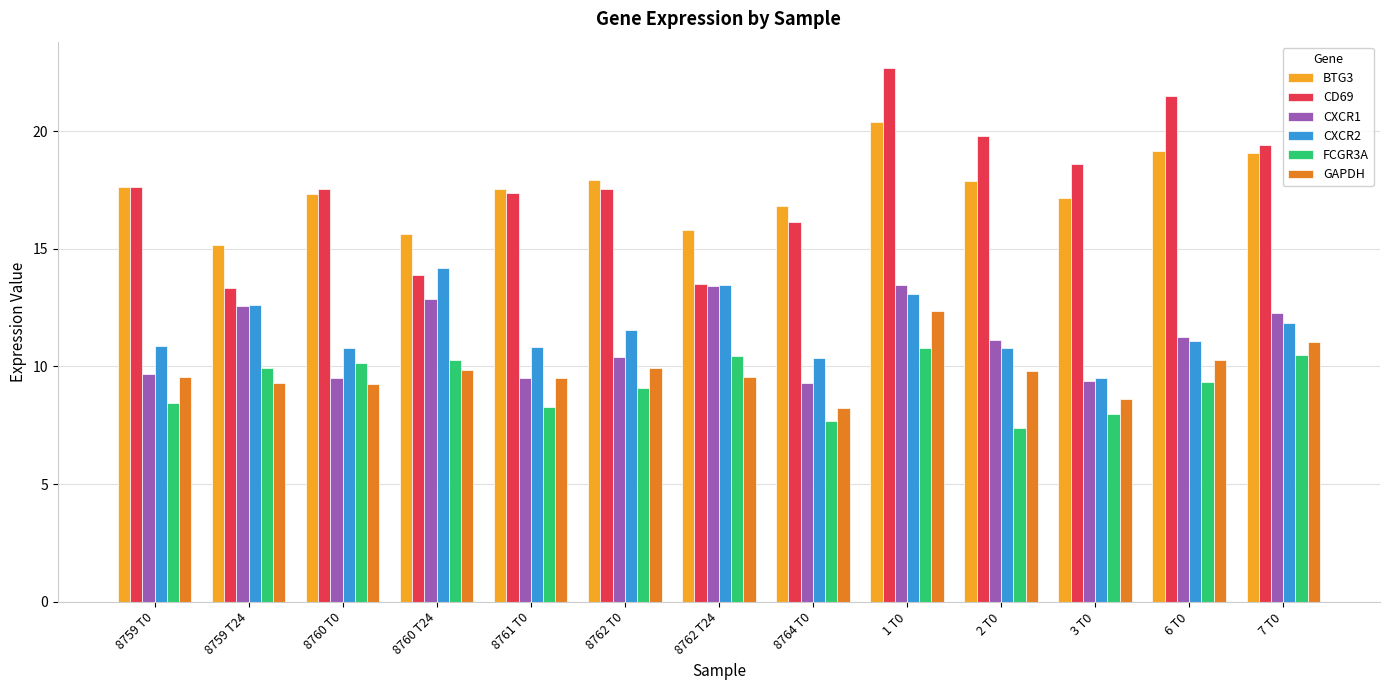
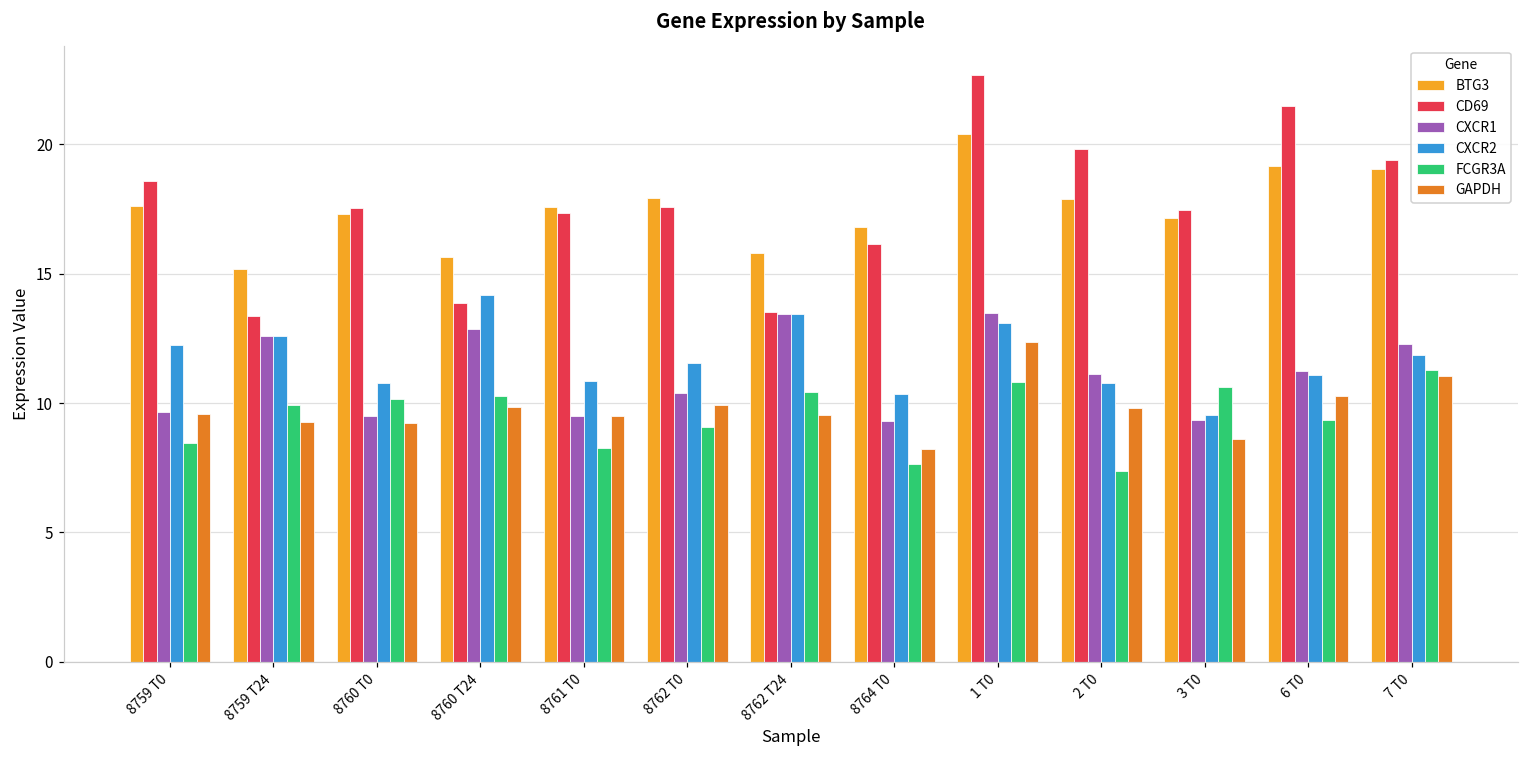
  {
    "CD69": {
-     "8759 T0": 17.6,
+     "8759 T0": 18.6,
      "8759 T24": 13.4,
      "8760 T0": 17.5,
      "8760 T24": 13.9,
      "8761 T0": 17.4,
      "8762 T0": 17.6,
      "8762 T24": 13.5,
      "8764 T0": 16.1,
      "1 T0": 22.7,
      "2 T0": 19.8,
-     "3 T0": 18.6,
+     "3 T0": 17.5,
      "6 T0": 21.5,
      "7 T0": 19.4
    },
    "CXCR1": {
      "8759 T0": 9.7,
      "8759 T24": 12.6,
      "8760 T0": 9.5,
      "8760 T24": 12.8,
      "8761 T0": 9.5,
      "8762 T0": 10.4,
      "8762 T24": 13.4,
      "8764 T0": 9.3,
      "1 T0": 13.5,
      "2 T0": 11.1,
      "3 T0": 9.4,
      "6 T0": 11.3,
      "7 T0": 12.3
    },
    "CXCR2": {
-     "8759 T0": 10.9,
+     "8759 T0": 12.2,
      "8759 T24": 12.6,
      "8760 T0": 10.8,
      "8760 T24": 14.2,
      "8761 T0": 10.8,
      "8762 T0": 11.5,
      "8762 T24": 13.5,
      "8764 T0": 10.4,
      "1 T0": 13.1,
      "2 T0": 10.8,
      "3 T0": 9.5,
      "6 T0": 11.1,
      "7 T0": 11.8
    },
    "FCGR3A": {
      "8759 T0": 8.5,
      "8759 T24": 9.9,
      "8760 T0": 10.2,
      "8760 T24": 10.3,
      "8761 T0": 8.3,
      "8762 T0": 9.1,
      "8762 T24": 10.4,
      "8764 T0": 7.7,
      "1 T0": 10.8,
      "2 T0": 7.4,
-     "3 T0": 8.0,
+     "3 T0": 10.6,
      "6 T0": 9.4,
-     "7 T0": 10.5
+     "7 T0": 11.3
    }
  }
